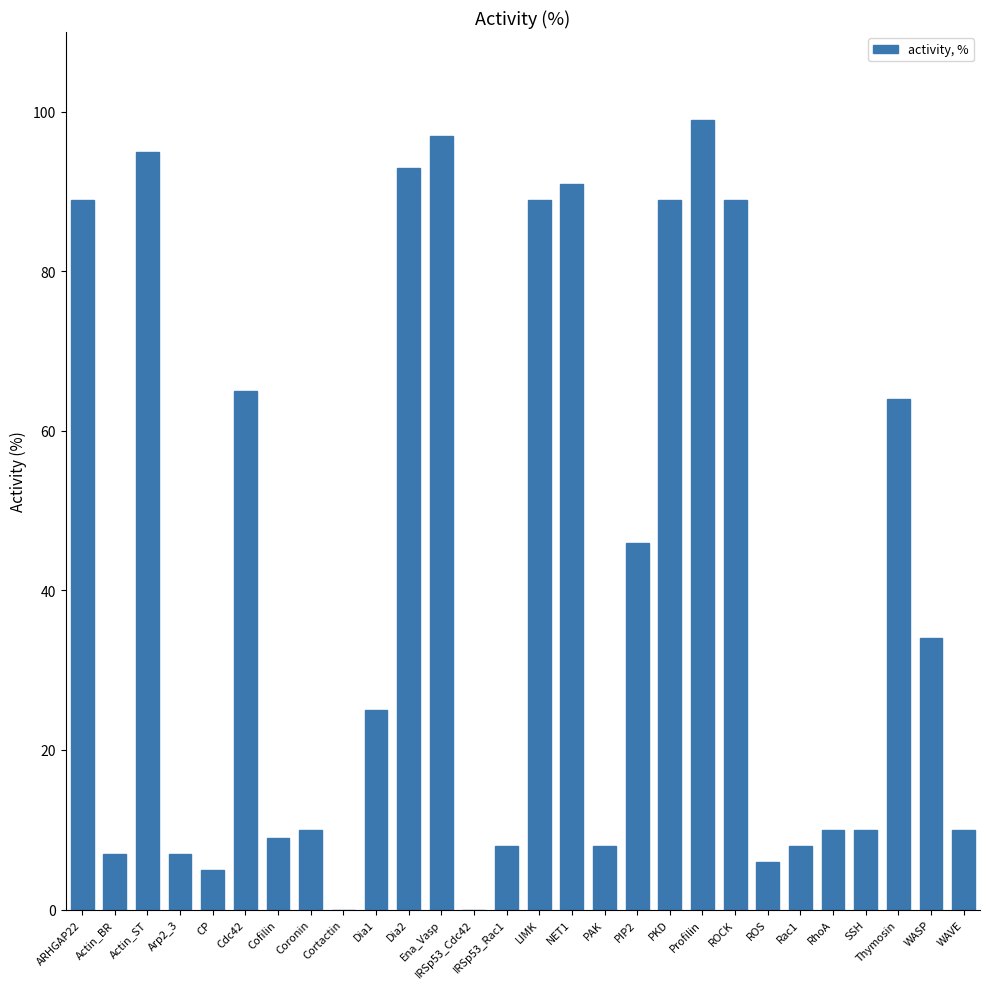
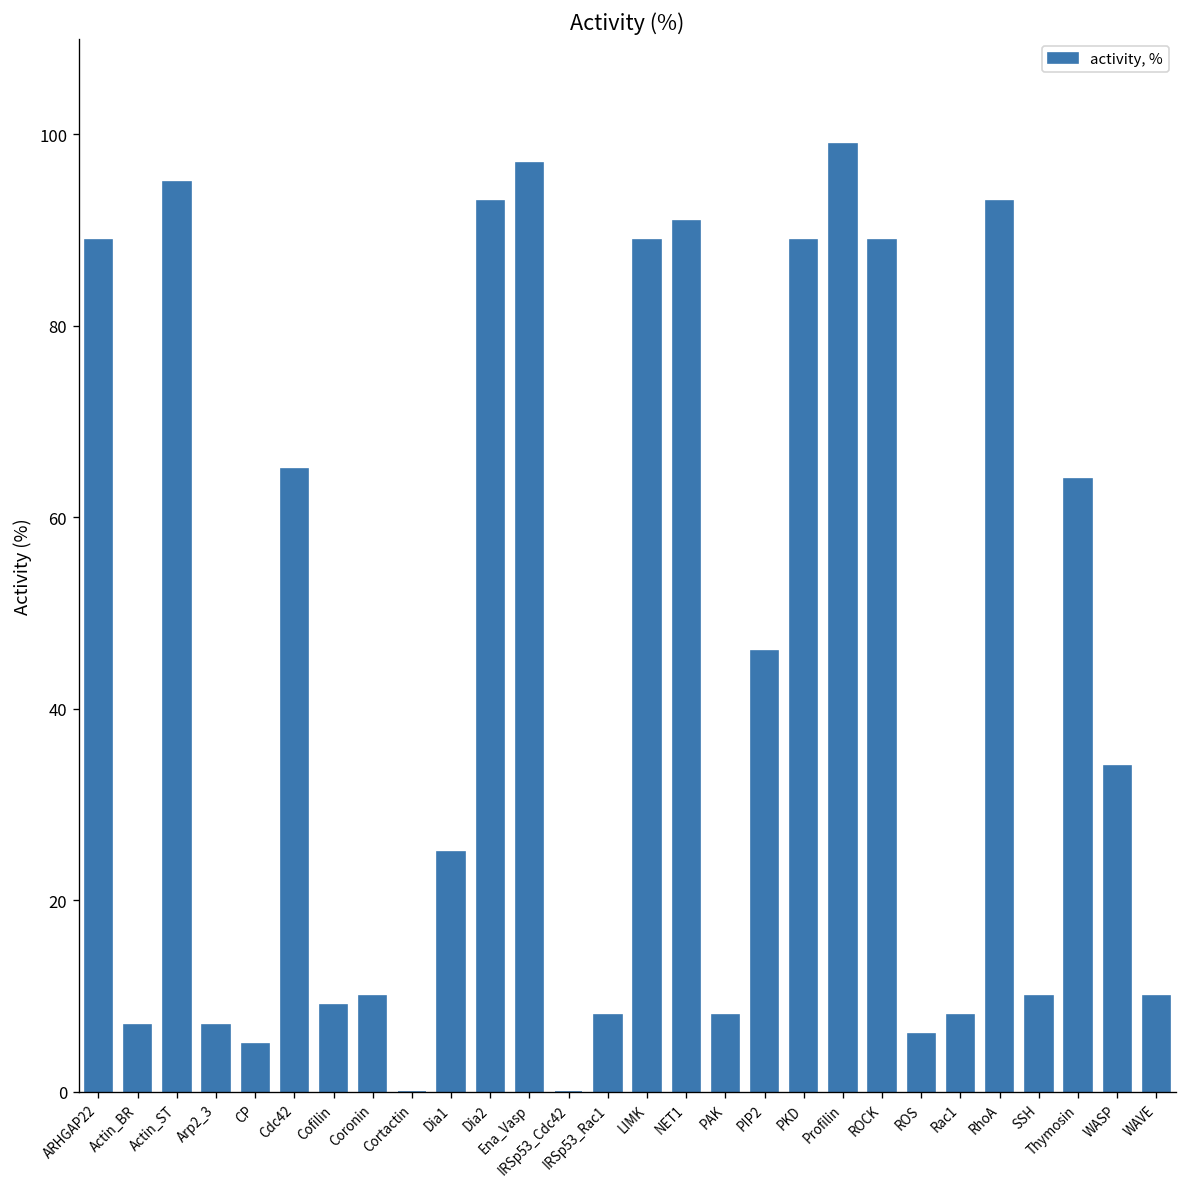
  {
    "ARHGAP22": 89,
    "Actin_BR": 7,
    "Actin_ST": 95,
    "Arp2_3": 7,
    "CP": 5,
    "Cdc42": 65,
    "Cofilin": 9,
    "Coronin": 10,
    "Cortactin": 0,
    "Dia1": 25,
    "Dia2": 93,
    "Ena_Vasp": 97,
    "IRSp53_Cdc42": 0,
    "IRSp53_Rac1": 8,
    "LIMK": 89,
    "NET1": 91,
    "PAK": 8,
    "PIP2": 46,
    "PKD": 89,
    "Profilin": 99,
    "ROCK": 89,
    "ROS": 6,
    "Rac1": 8,
-   "RhoA": 10,
+   "RhoA": 93,
    "SSH": 10,
    "Thymosin": 64,
    "WASP": 34,
    "WAVE": 10
  }
